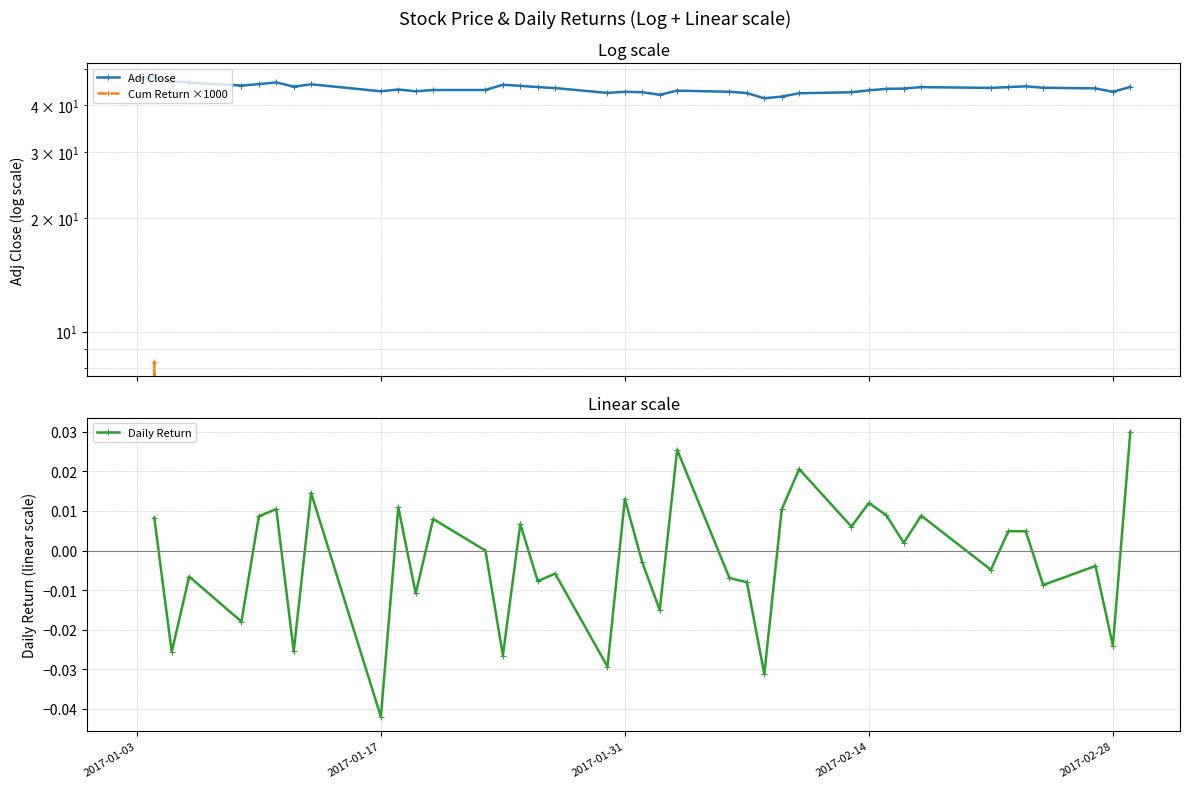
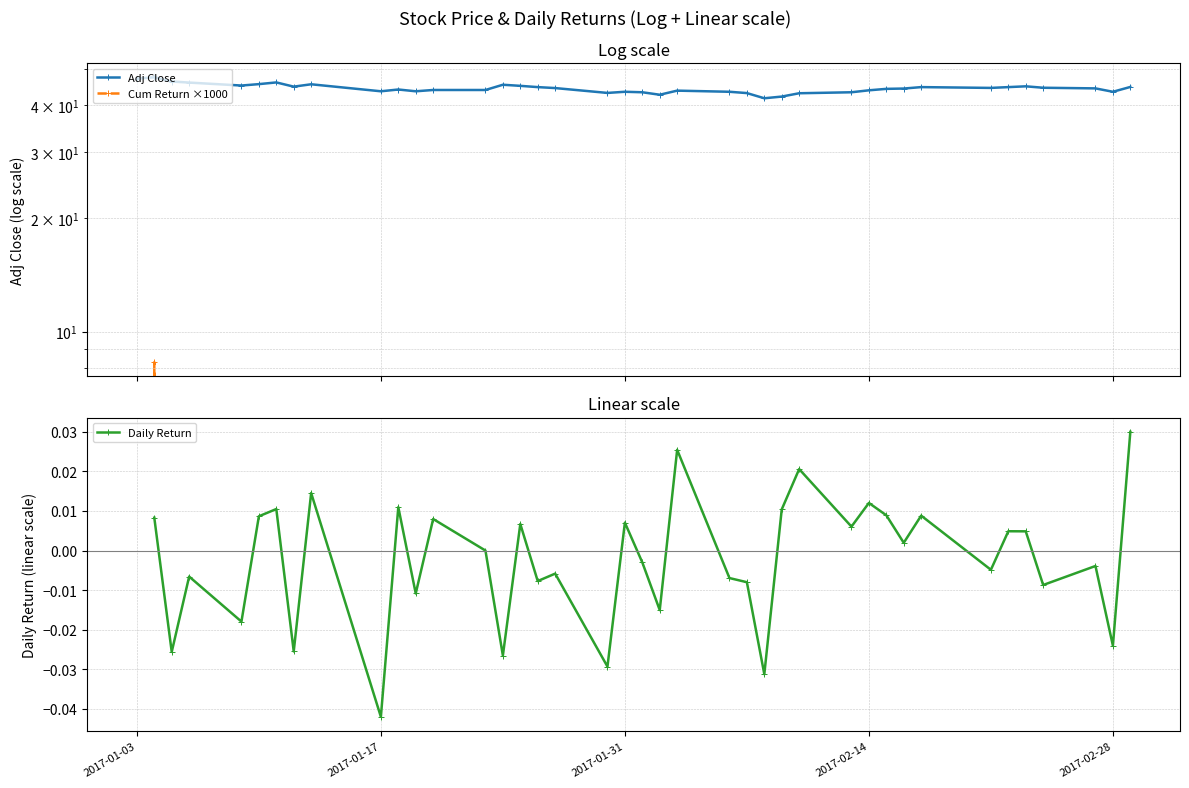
  {
    "Linear scale": {
      "2017-01-17": -0.042,
-     "2017-01-31": 0.013,
+     "2017-01-31": 0.007,
      "2017-02-14": 0.012,
      "2017-02-28": -0.024
    }
  }
